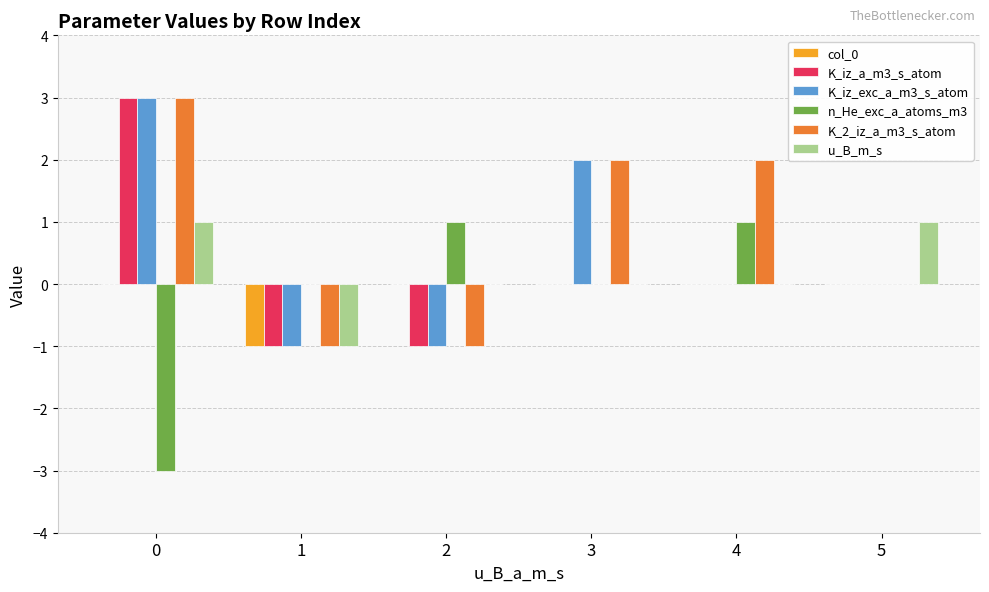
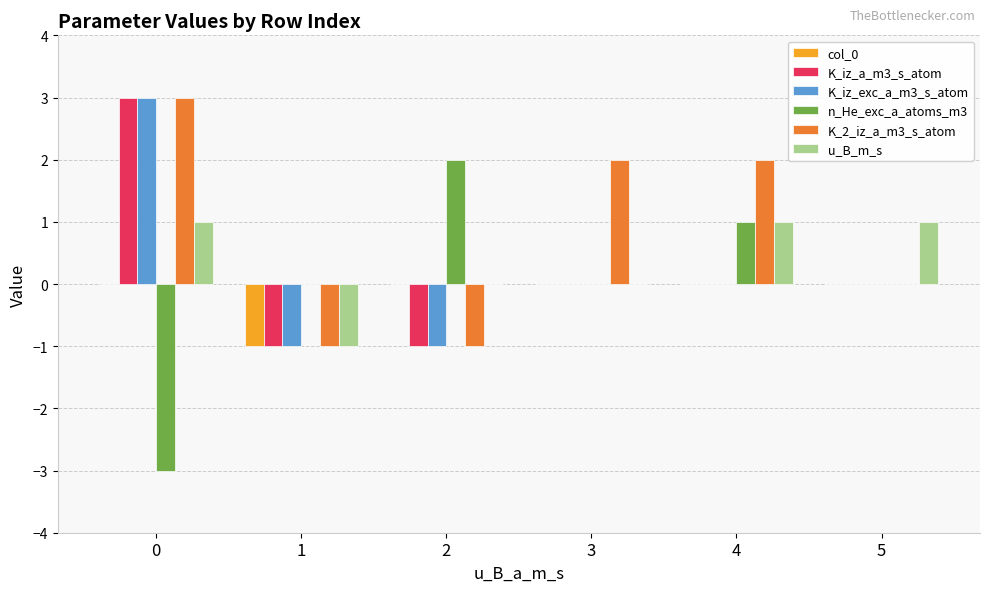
  {
    "K_iz_a_m3_s_atom": {
      "0": 3,
      "1": -1,
      "2": -1,
      "3": 0,
      "4": 0,
      "5": 0
    },
    "K_iz_exc_a_m3_s_atom": {
      "0": 3,
      "1": -1,
      "2": -1,
-     "3": 2,
+     "3": 0,
      "4": 0,
      "5": 0
    },
    "n_He_exc_a_atoms_m3": {
      "0": -3,
      "1": 0,
-     "2": 1,
+     "2": 2,
      "3": 0,
      "4": 1,
      "5": 0
    },
    "u_B_m_s": {
      "0": 1,
      "1": -1,
      "2": 0,
      "3": 0,
-     "4": 0,
+     "4": 1,
      "5": 1
    }
  }
